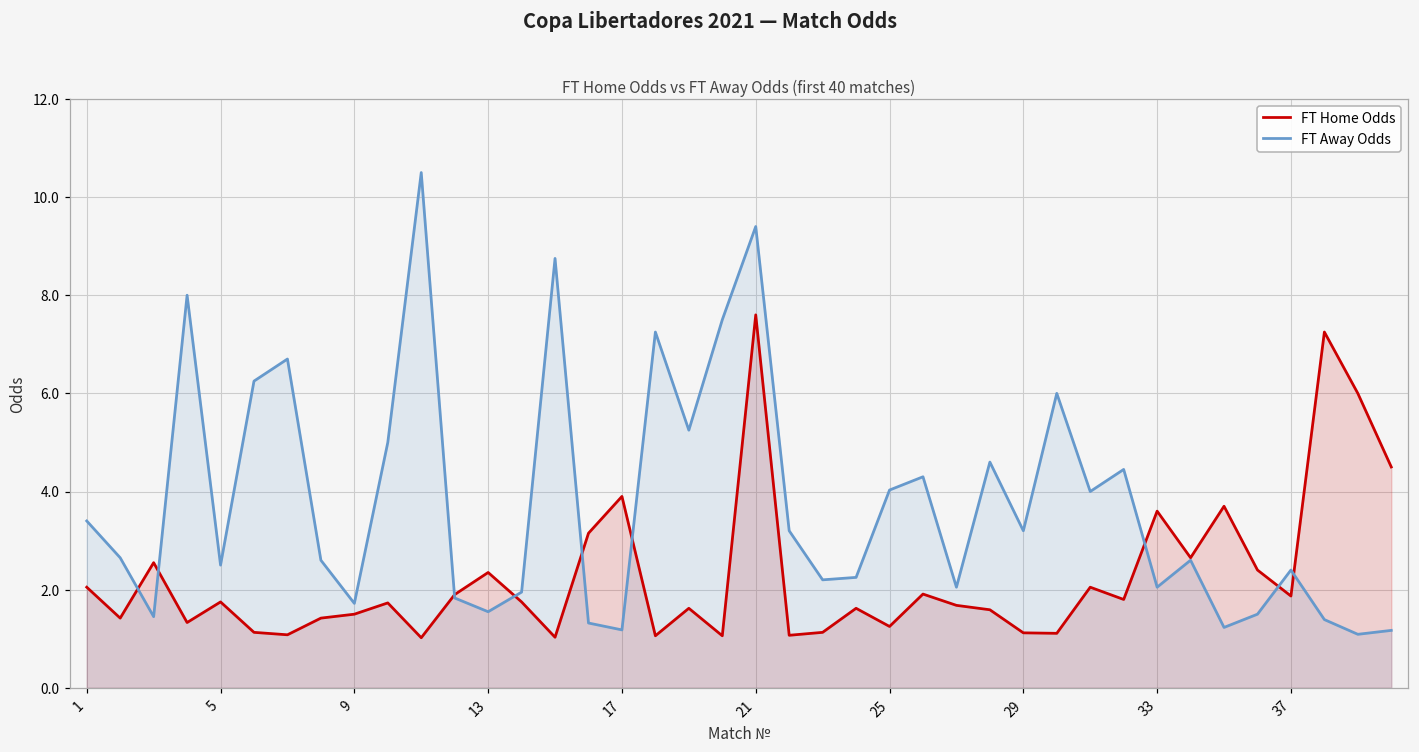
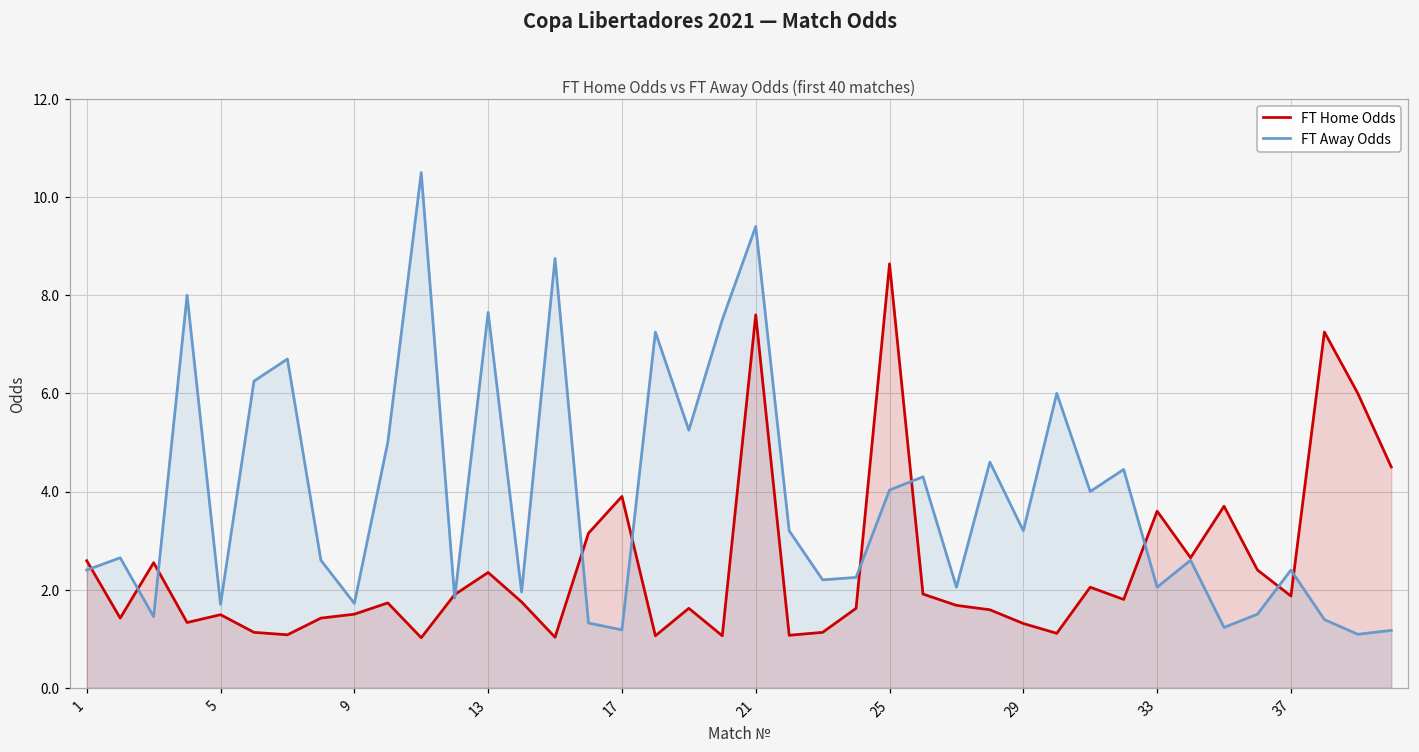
  {
    "FT Home Odds": {
-     "1": 2.1,
-     "5": 1.8,
+     "1": 2.6,
+     "5": 1.5,
      "9": 1.5,
      "13": 2.4,
      "17": 3.9,
      "21": 7.6,
-     "25": 1.3,
-     "29": 1.1,
+     "25": 8.6,
+     "29": 1.3,
      "33": 3.6,
      "37": 1.9
    },
    "FT Away Odds": {
-     "1": 3.4,
-     "5": 2.5,
+     "1": 2.4,
+     "5": 1.7,
      "9": 1.7,
-     "13": 1.6,
+     "13": 7.7,
      "17": 1.2,
      "21": 9.4,
      "25": 4.0,
      "29": 3.2,
      "33": 2.1,
      "37": 2.4
    }
  }
